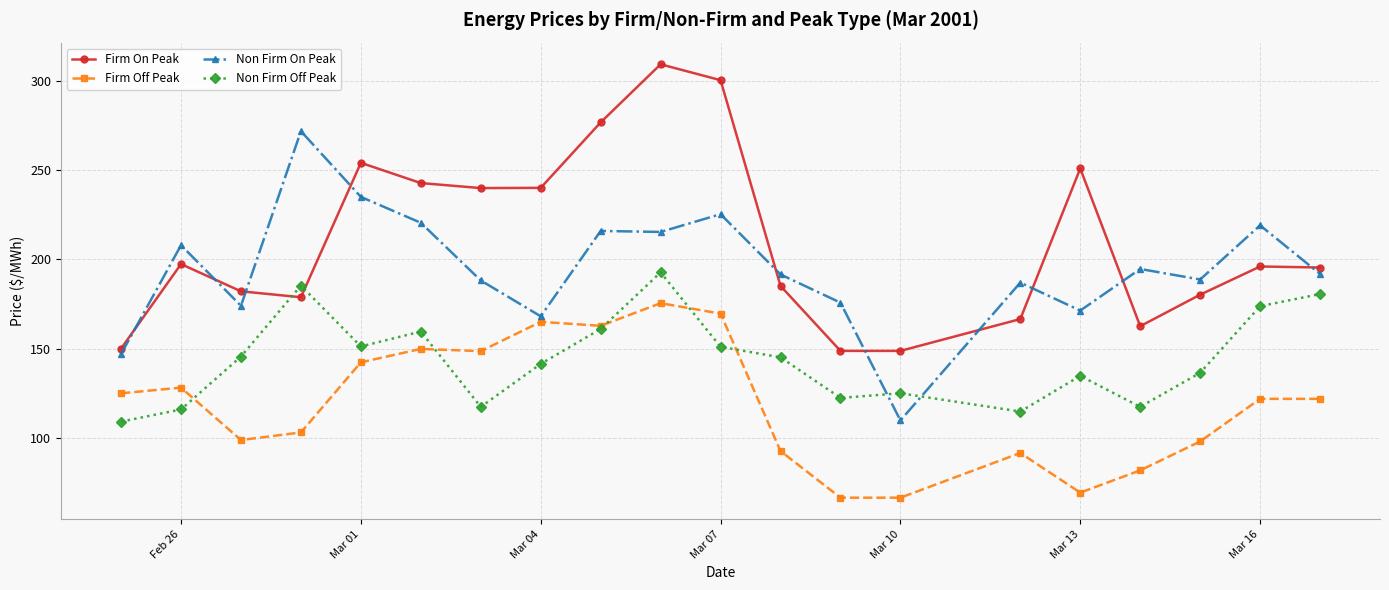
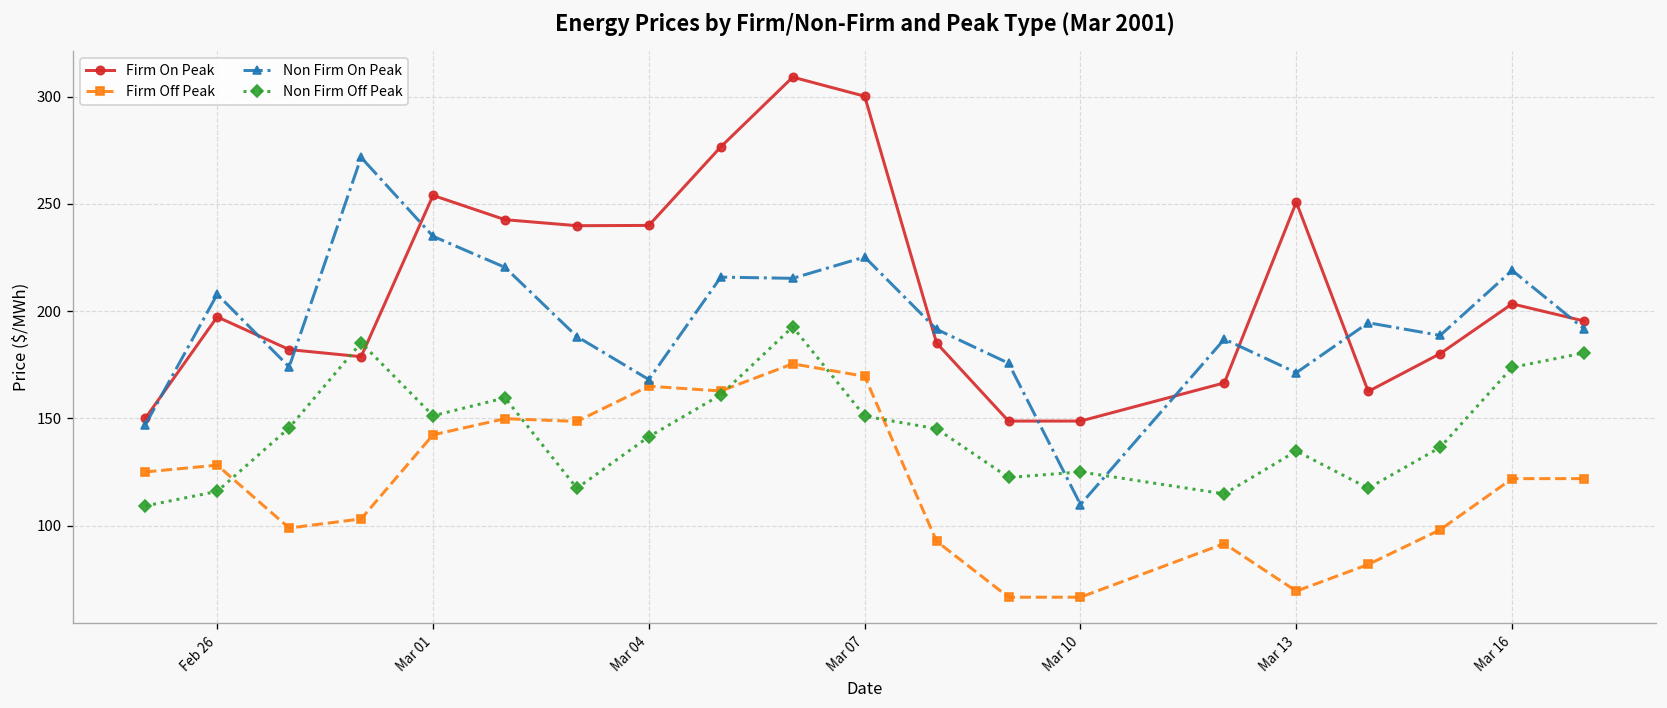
  {
    "Firm On Peak": {
      "Feb 26": 197,
      "Mar 01": 254,
      "Mar 04": 240,
      "Mar 07": 300,
      "Mar 10": 149,
      "Mar 13": 251,
-     "Mar 16": 196
+     "Mar 16": 203
    },
    "Firm Off Peak": {
      "Feb 26": 128,
      "Mar 01": 142,
      "Mar 04": 165,
      "Mar 07": 170,
      "Mar 10": 67,
      "Mar 13": 69,
      "Mar 16": 122
    },
    "Non Firm On Peak": {
      "Feb 26": 208,
      "Mar 01": 235,
      "Mar 04": 168,
      "Mar 07": 225,
      "Mar 10": 110,
      "Mar 13": 171,
      "Mar 16": 219
    },
    "Non Firm Off Peak": {
      "Feb 26": 116,
      "Mar 01": 151,
      "Mar 04": 141,
      "Mar 07": 151,
      "Mar 10": 125,
      "Mar 13": 135,
      "Mar 16": 174
    }
  }
